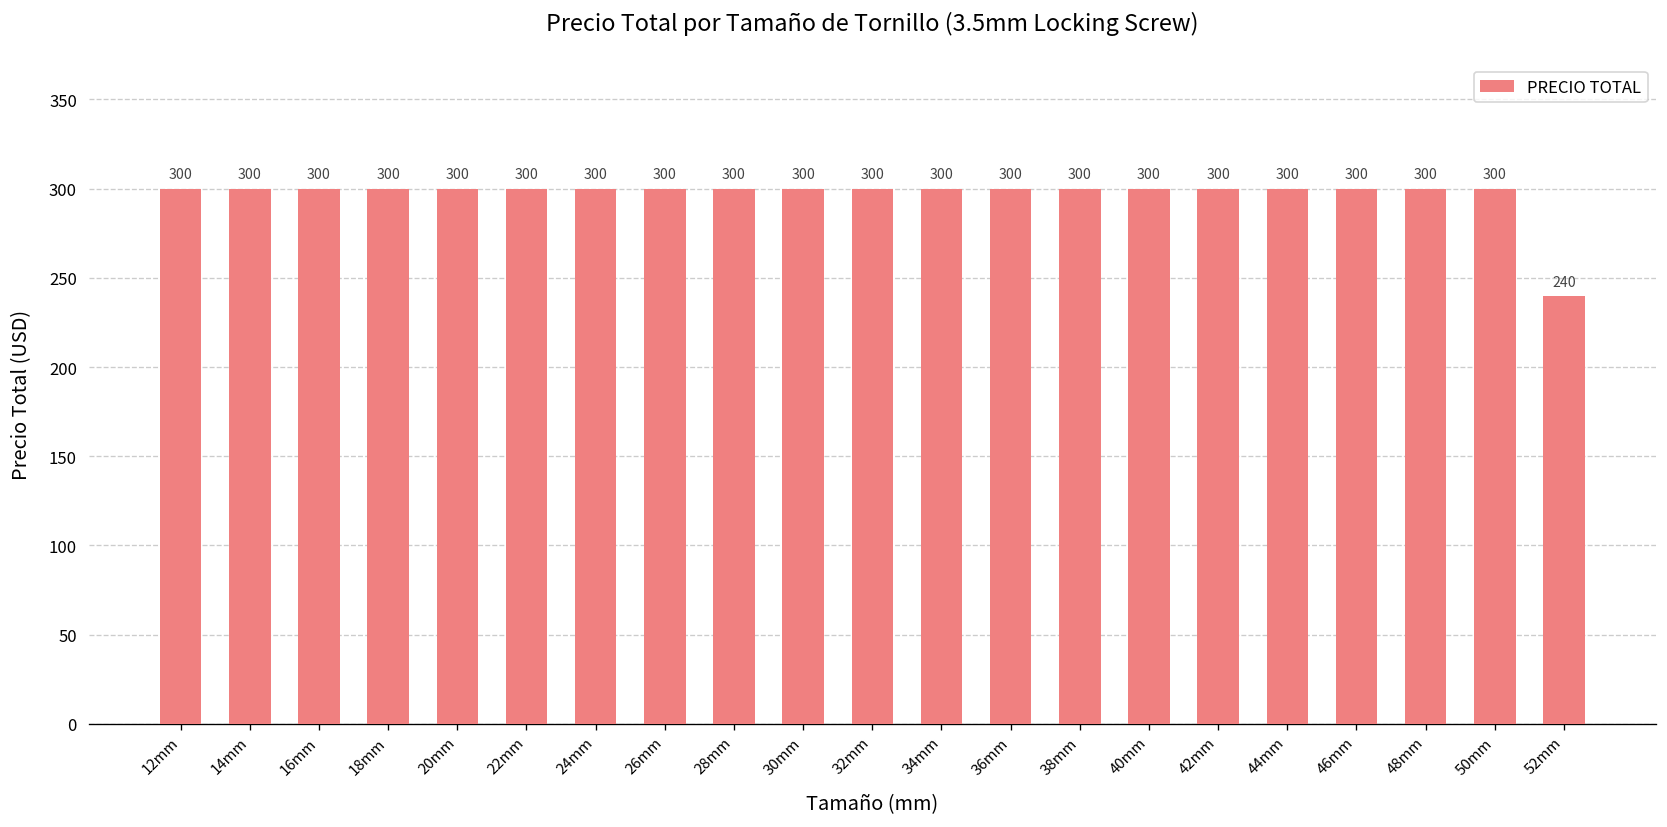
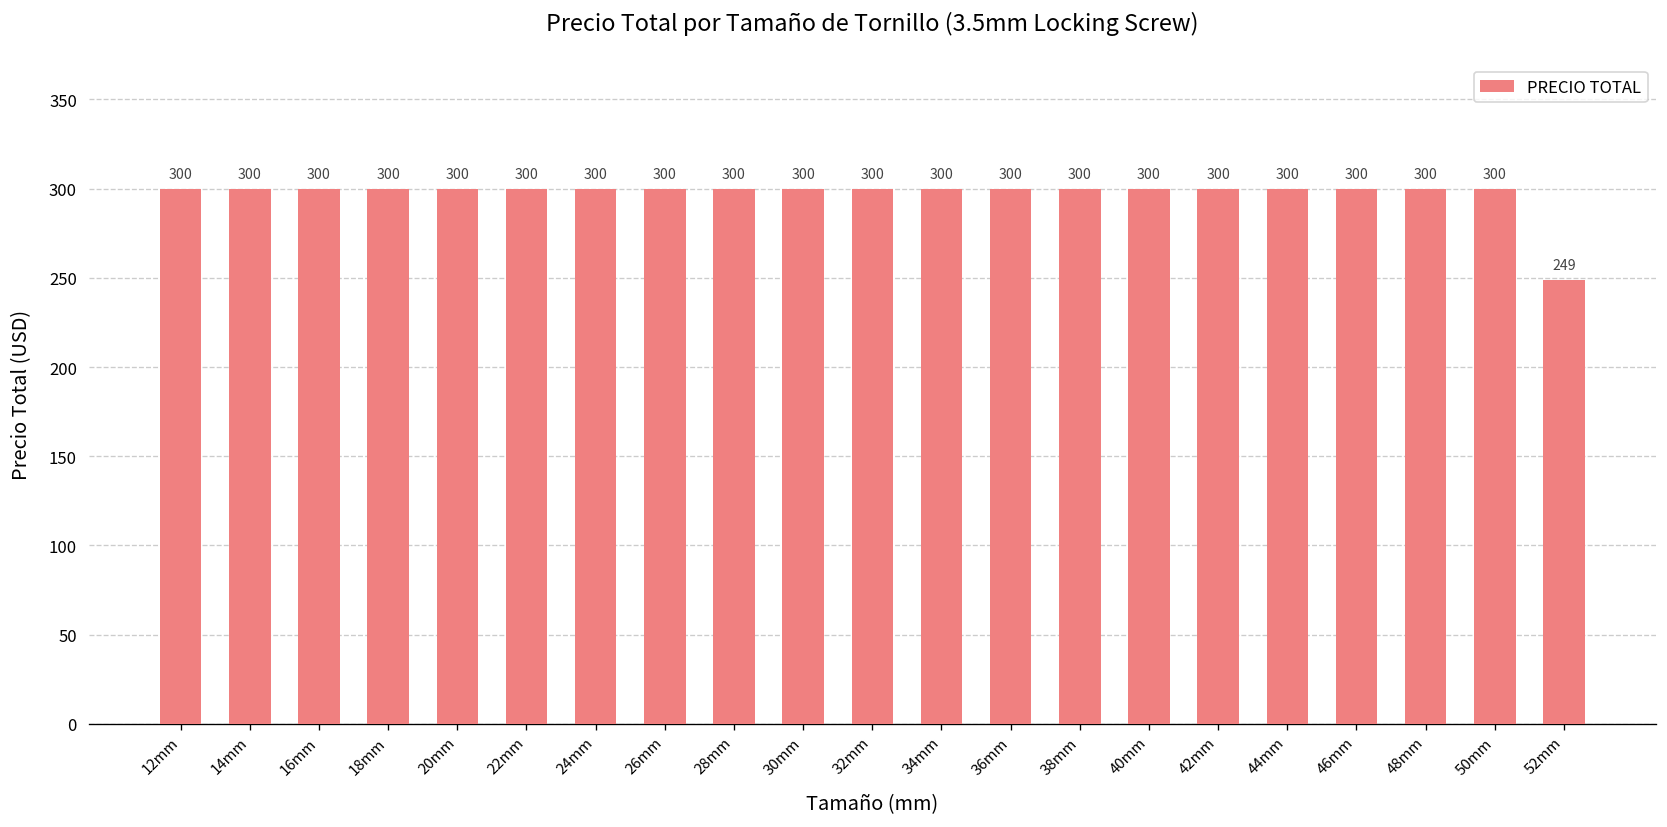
  {
    "12mm": 300,
    "14mm": 300,
    "16mm": 300,
    "18mm": 300,
    "20mm": 300,
    "22mm": 300,
    "24mm": 300,
    "26mm": 300,
    "28mm": 300,
    "30mm": 300,
    "32mm": 300,
    "34mm": 300,
    "36mm": 300,
    "38mm": 300,
    "40mm": 300,
    "42mm": 300,
    "44mm": 300,
    "46mm": 300,
    "48mm": 300,
    "50mm": 300,
-   "52mm": 240
+   "52mm": 249
  }
